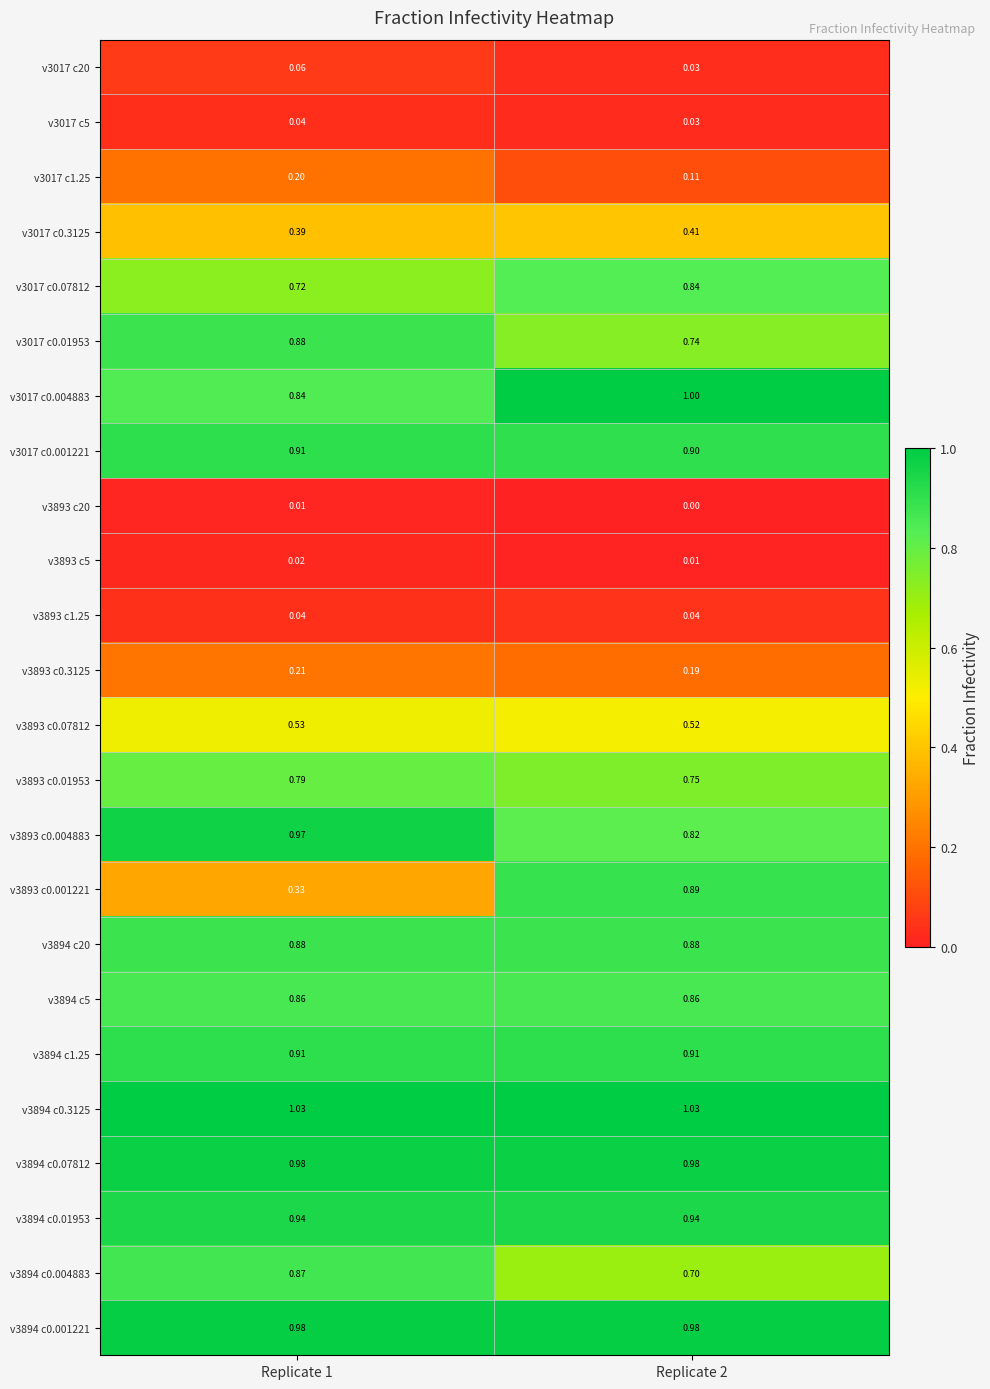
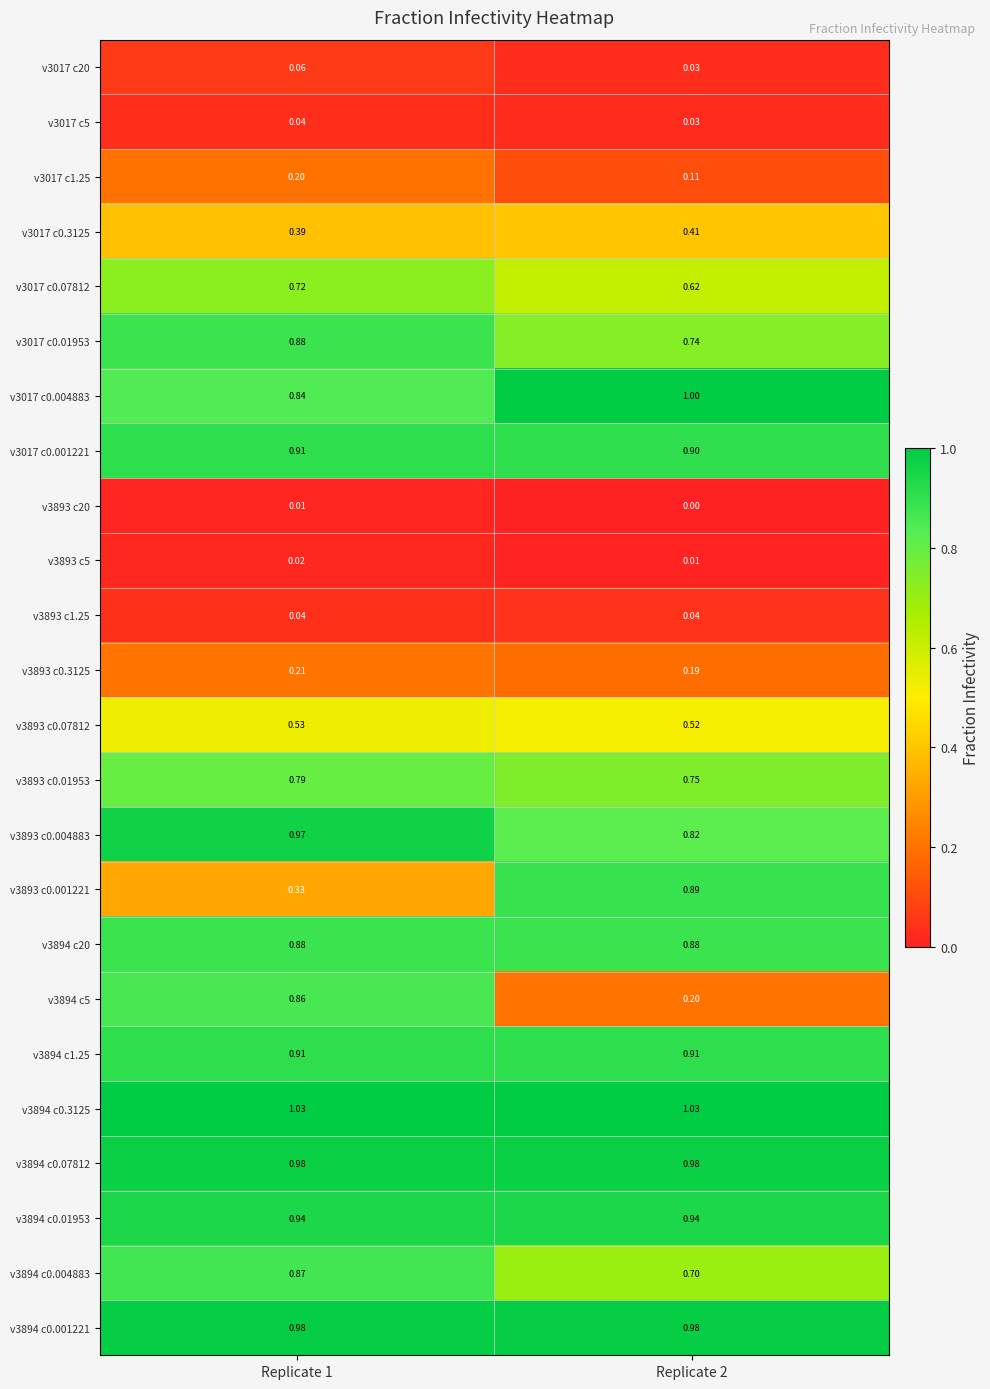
  {
    "v3017 c20": {
      "Replicate 1": 0.06,
      "Replicate 2": 0.03
    },
    "v3017 c5": {
      "Replicate 1": 0.04,
      "Replicate 2": 0.03
    },
    "v3017 c1.25": {
      "Replicate 1": 0.20,
      "Replicate 2": 0.11
    },
    "v3017 c0.3125": {
      "Replicate 1": 0.39,
      "Replicate 2": 0.41
    },
    "v3017 c0.07812": {
      "Replicate 1": 0.72,
-     "Replicate 2": 0.84
+     "Replicate 2": 0.62
    },
    "v3017 c0.01953": {
      "Replicate 1": 0.88,
      "Replicate 2": 0.74
    },
    "v3017 c0.004883": {
      "Replicate 1": 0.84,
      "Replicate 2": 1.00
    },
    "v3017 c0.001221": {
      "Replicate 1": 0.91,
      "Replicate 2": 0.90
    },
    "v3893 c20": {
      "Replicate 1": 0.01,
      "Replicate 2": 0.00
    },
    "v3893 c5": {
      "Replicate 1": 0.02,
      "Replicate 2": 0.01
    },
    "v3893 c1.25": {
      "Replicate 1": 0.04,
      "Replicate 2": 0.04
    },
    "v3893 c0.3125": {
      "Replicate 1": 0.21,
      "Replicate 2": 0.19
    },
    "v3893 c0.07812": {
      "Replicate 1": 0.53,
      "Replicate 2": 0.52
    },
    "v3893 c0.01953": {
      "Replicate 1": 0.79,
      "Replicate 2": 0.75
    },
    "v3893 c0.004883": {
      "Replicate 1": 0.97,
      "Replicate 2": 0.82
    },
    "v3893 c0.001221": {
      "Replicate 1": 0.33,
      "Replicate 2": 0.89
    },
    "v3894 c20": {
      "Replicate 1": 0.88,
      "Replicate 2": 0.88
    },
    "v3894 c5": {
      "Replicate 1": 0.86,
-     "Replicate 2": 0.86
+     "Replicate 2": 0.20
    },
    "v3894 c1.25": {
      "Replicate 1": 0.91,
      "Replicate 2": 0.91
    },
    "v3894 c0.3125": {
      "Replicate 1": 1.03,
      "Replicate 2": 1.03
    },
    "v3894 c0.07812": {
      "Replicate 1": 0.98,
      "Replicate 2": 0.98
    },
    "v3894 c0.01953": {
      "Replicate 1": 0.94,
      "Replicate 2": 0.94
    },
    "v3894 c0.004883": {
      "Replicate 1": 0.87,
      "Replicate 2": 0.70
    },
    "v3894 c0.001221": {
      "Replicate 1": 0.98,
      "Replicate 2": 0.98
    }
  }
